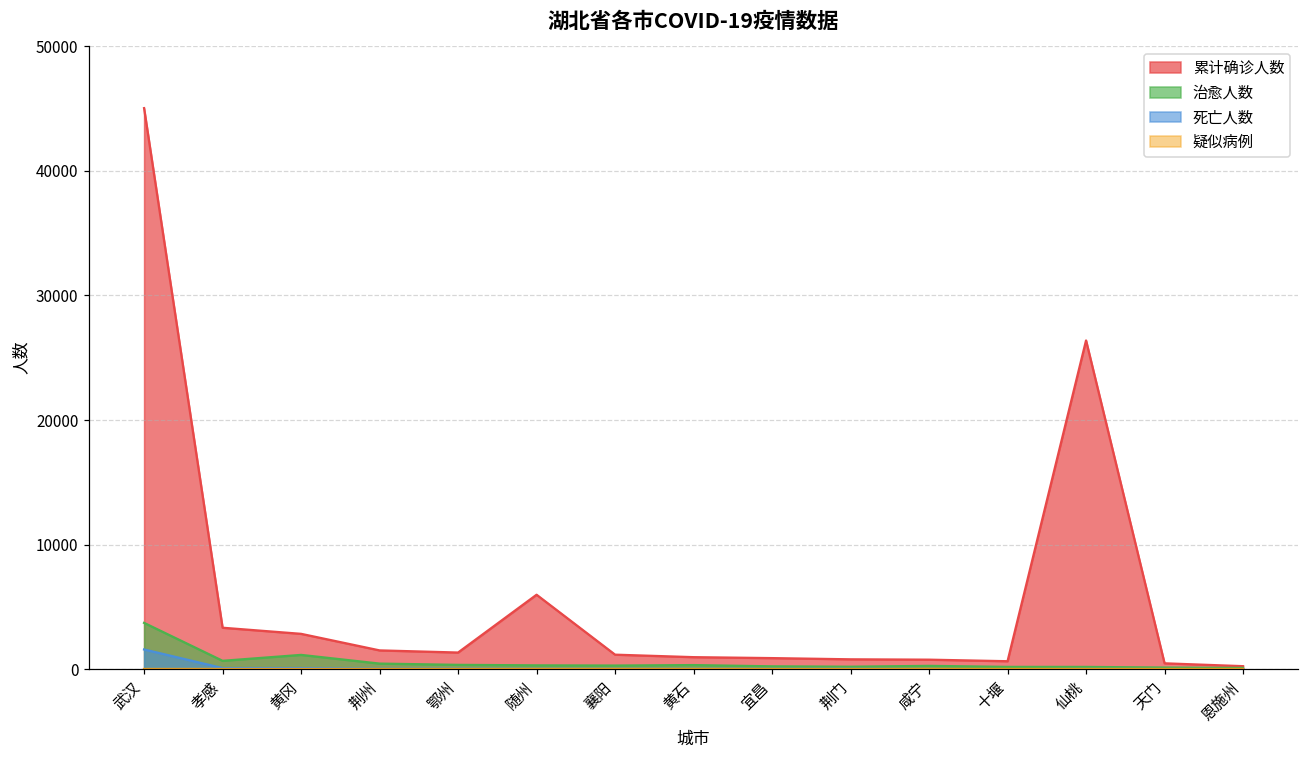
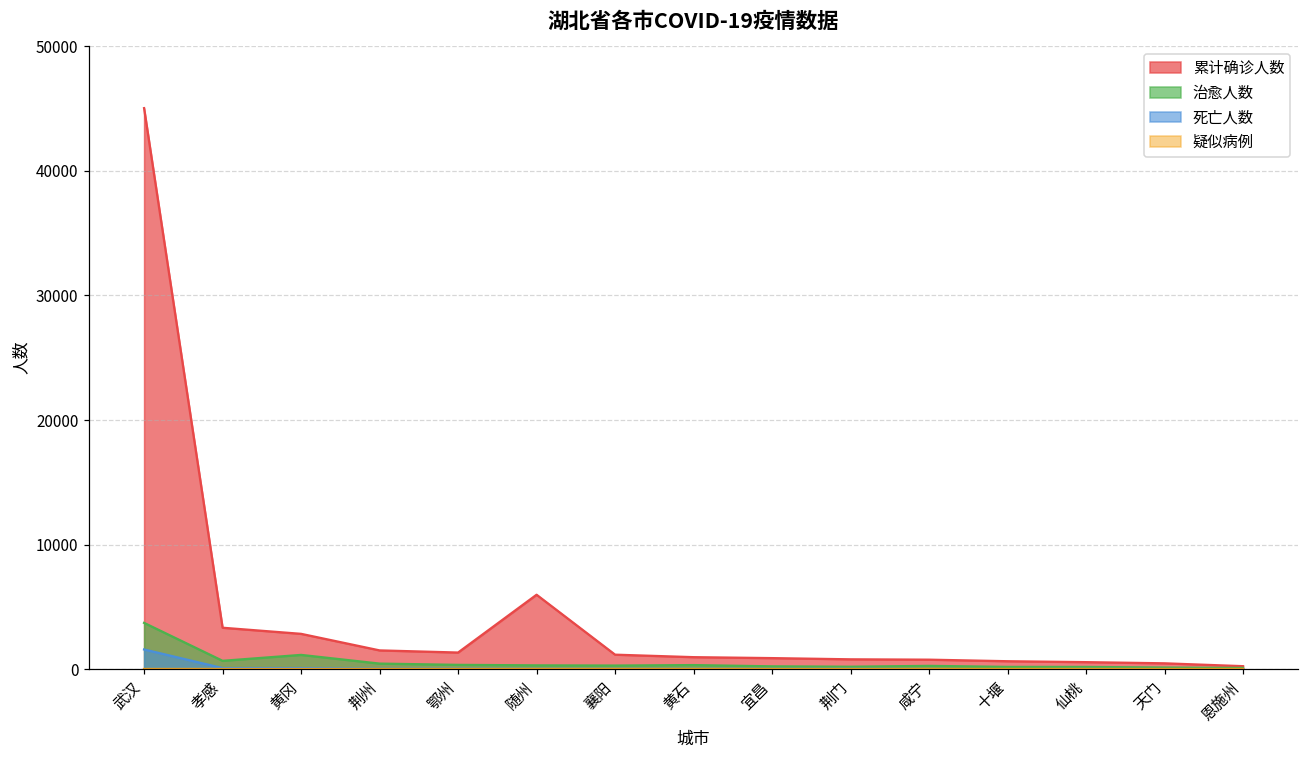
  {
    "累计确诊人数": {
      "武汉": 45000,
      "孝感": 3300,
      "黄冈": 2800,
      "荆州": 1500,
      "鄂州": 1300,
      "随州": 6000,
      "襄阳": 1200,
      "黄石": 1000,
      "宜昌": 900,
      "荆门": 800,
      "咸宁": 800,
      "十堰": 600,
-     "仙桃": 26400,
+     "仙桃": 600,
      "天门": 500
    },
    "治愈人数": {
      "武汉": 3700,
      "孝感": 700,
      "黄冈": 1100,
      "荆州": 500,
      "鄂州": 400,
      "随州": 300,
      "襄阳": 300,
      "黄石": 300,
      "咸宁": 300
    },
    "死亡人数": {
      "武汉": 1600
    },
    "疑似病例": {
      "武汉": 0
    }
  }
